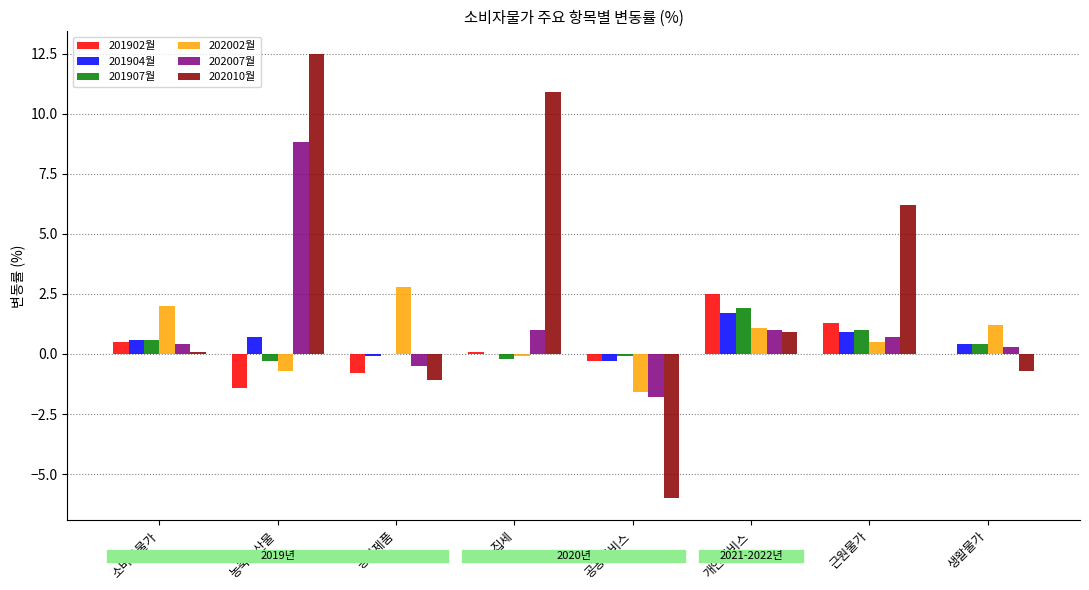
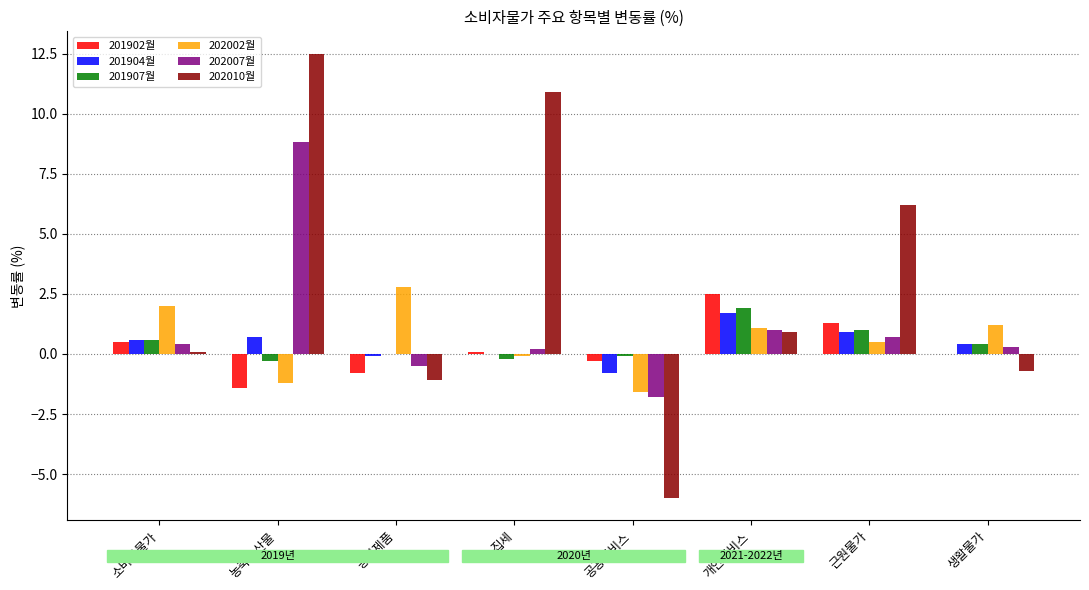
  {
    "201902월": {
      "소비자물가": 0.5,
      "농축수산물": -1.4,
      "공업제품": -0.8,
      "공공서비스": -0.3,
      "개인서비스": 2.5,
      "근원물가": 1.3,
      "생활물가": 0.0
    },
    "201904월": {
      "소비자물가": 0.6,
      "농축수산물": 0.7,
      "집세": 0.0,
-     "공공서비스": -0.3,
+     "공공서비스": -0.8,
      "개인서비스": 1.7,
      "근원물가": 0.9,
      "생활물가": 0.4
    },
    "201907월": {
      "소비자물가": 0.6,
      "농축수산물": -0.3,
      "공업제품": 0.0,
      "집세": -0.2,
      "개인서비스": 1.9,
      "근원물가": 1.0,
      "생활물가": 0.4
    },
    "202002월": {
      "소비자물가": 2.0,
-     "농축수산물": -0.7,
+     "농축수산물": -1.2,
      "공업제품": 2.8,
      "공공서비스": -1.6,
      "개인서비스": 1.1,
      "근원물가": 0.5,
      "생활물가": 1.2
    },
    "202007월": {
      "소비자물가": 0.4,
      "농축수산물": 8.8,
      "공업제품": -0.5,
-     "집세": 1.0,
+     "집세": 0.2,
      "공공서비스": -1.8,
      "개인서비스": 1.0,
      "근원물가": 0.7,
      "생활물가": 0.3
    },
    "202010월": {
      "농축수산물": 12.5,
      "공업제품": -1.1,
      "집세": 10.9,
      "공공서비스": -6.0,
      "개인서비스": 0.9,
      "근원물가": 6.2,
      "생활물가": -0.7
    }
  }
